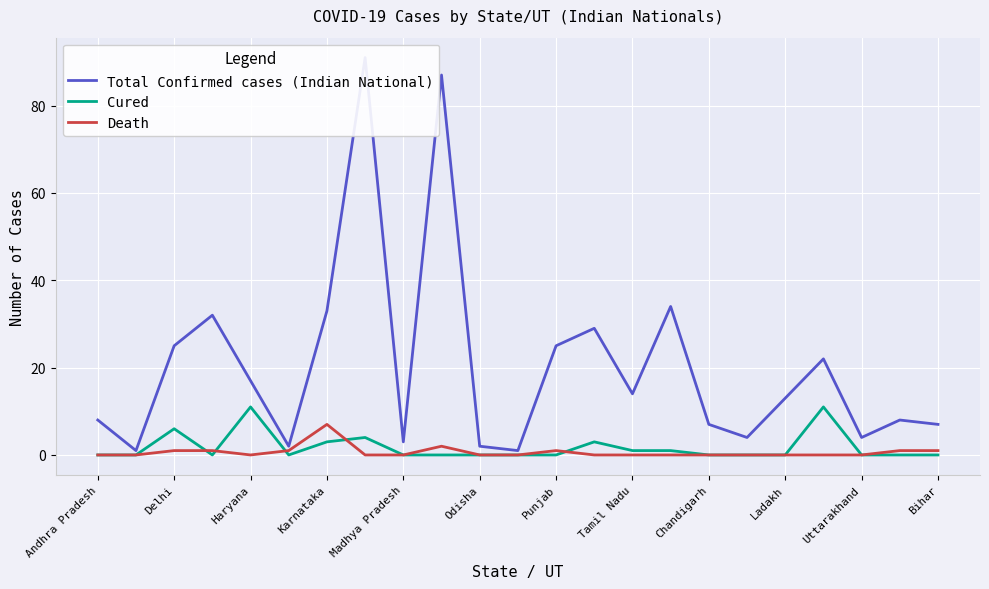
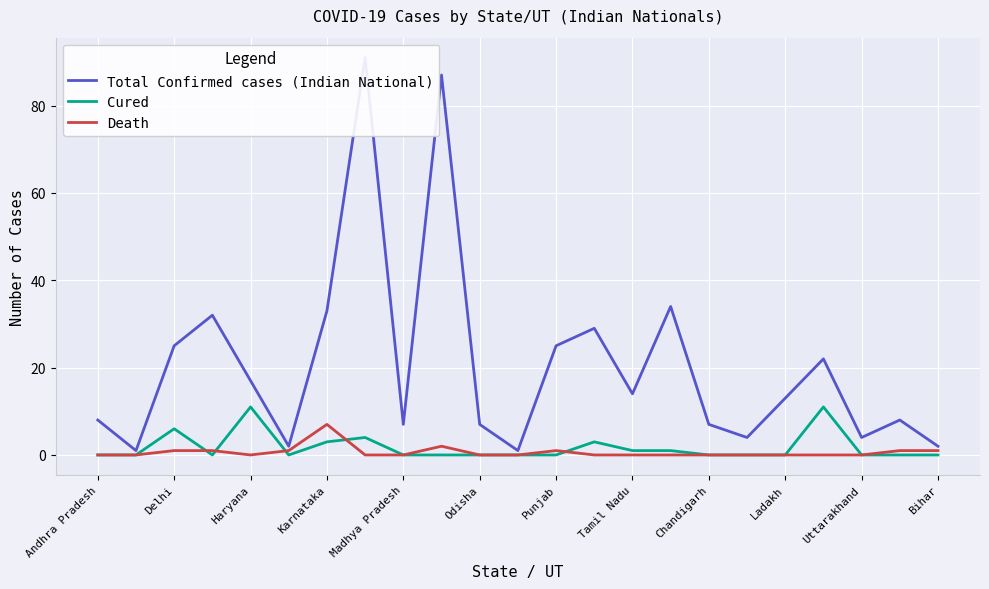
  {
    "Total Confirmed cases (Indian National)": {
      "Andhra Pradesh": 8,
      "Delhi": 25,
      "Haryana": 17,
      "Karnataka": 33,
-     "Madhya Pradesh": 3,
-     "Odisha": 2,
+     "Madhya Pradesh": 7,
+     "Odisha": 7,
      "Punjab": 25,
      "Tamil Nadu": 14,
      "Chandigarh": 7,
      "Ladakh": 13,
      "Uttarakhand": 4,
-     "Bihar": 7
+     "Bihar": 2
    },
    "Cured": {
      "Delhi": 6,
      "Haryana": 11,
      "Karnataka": 3,
      "Punjab": 0,
      "Tamil Nadu": 1,
      "Bihar": 0
    },
    "Death": {
      "Delhi": 1,
      "Haryana": 0,
      "Karnataka": 7,
      "Punjab": 1,
      "Tamil Nadu": 0,
      "Bihar": 1
    }
  }
